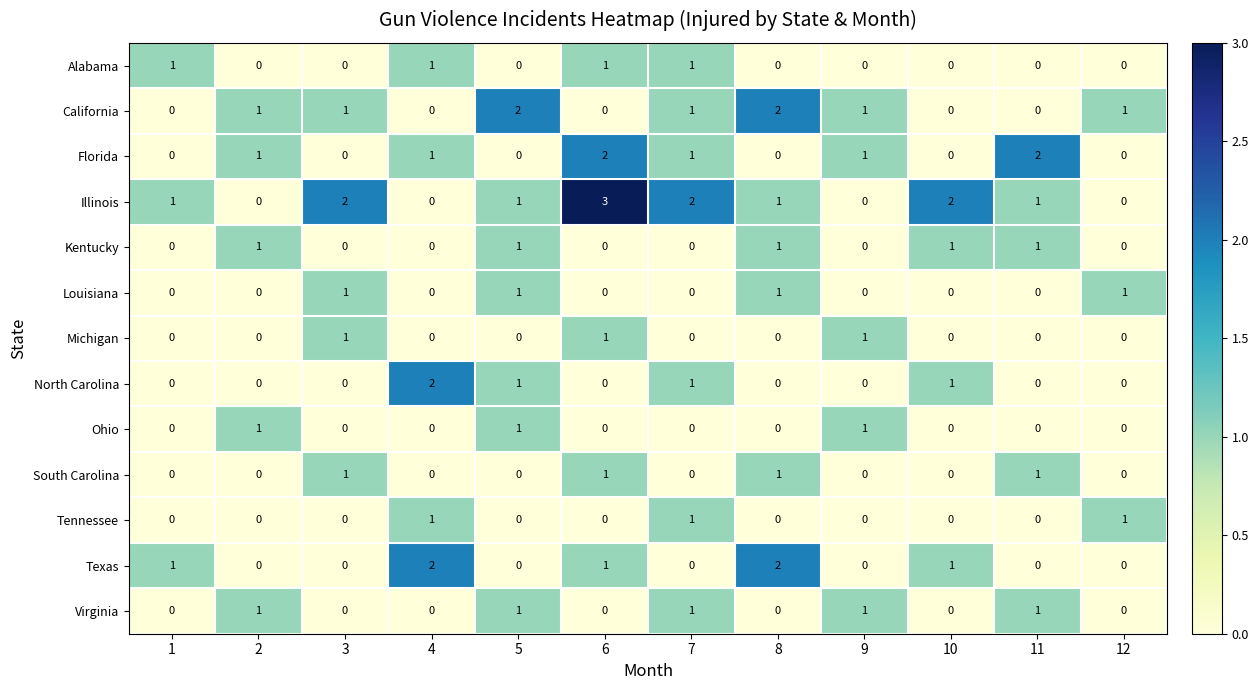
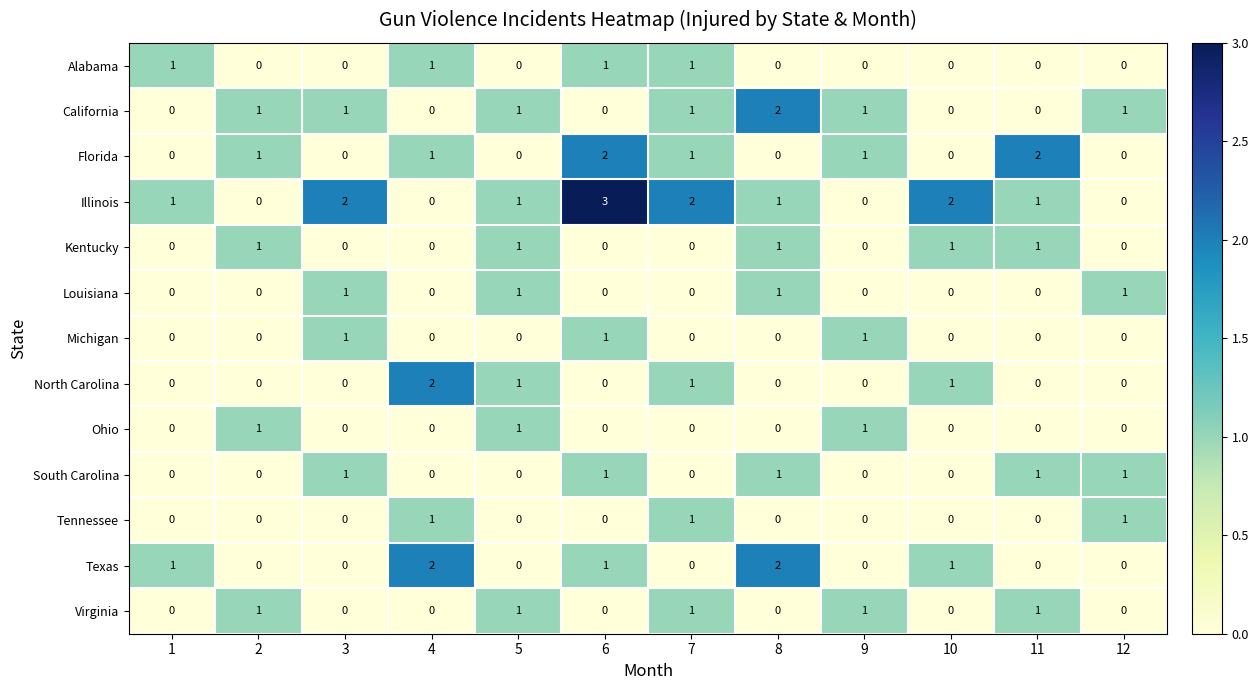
  {
    "Alabama": {
      "1": 1,
      "2": 0,
      "3": 0,
      "4": 1,
      "5": 0,
      "6": 1,
      "7": 1,
      "8": 0,
      "9": 0,
      "10": 0,
      "11": 0,
      "12": 0
    },
    "California": {
      "1": 0,
      "2": 1,
      "3": 1,
      "4": 0,
-     "5": 2,
+     "5": 1,
      "6": 0,
      "7": 1,
      "8": 2,
      "9": 1,
      "10": 0,
      "11": 0,
      "12": 1
    },
    "Florida": {
      "1": 0,
      "2": 1,
      "3": 0,
      "4": 1,
      "5": 0,
      "6": 2,
      "7": 1,
      "8": 0,
      "9": 1,
      "10": 0,
      "11": 2,
      "12": 0
    },
    "Illinois": {
      "1": 1,
      "2": 0,
      "3": 2,
      "4": 0,
      "5": 1,
      "6": 3,
      "7": 2,
      "8": 1,
      "9": 0,
      "10": 2,
      "11": 1,
      "12": 0
    },
    "Kentucky": {
      "1": 0,
      "2": 1,
      "3": 0,
      "4": 0,
      "5": 1,
      "6": 0,
      "7": 0,
      "8": 1,
      "9": 0,
      "10": 1,
      "11": 1,
      "12": 0
    },
    "Louisiana": {
      "1": 0,
      "2": 0,
      "3": 1,
      "4": 0,
      "5": 1,
      "6": 0,
      "7": 0,
      "8": 1,
      "9": 0,
      "10": 0,
      "11": 0,
      "12": 1
    },
    "Michigan": {
      "1": 0,
      "2": 0,
      "3": 1,
      "4": 0,
      "5": 0,
      "6": 1,
      "7": 0,
      "8": 0,
      "9": 1,
      "10": 0,
      "11": 0,
      "12": 0
    },
    "North Carolina": {
      "1": 0,
      "2": 0,
      "3": 0,
      "4": 2,
      "5": 1,
      "6": 0,
      "7": 1,
      "8": 0,
      "9": 0,
      "10": 1,
      "11": 0,
      "12": 0
    },
    "Ohio": {
      "1": 0,
      "2": 1,
      "3": 0,
      "4": 0,
      "5": 1,
      "6": 0,
      "7": 0,
      "8": 0,
      "9": 1,
      "10": 0,
      "11": 0,
      "12": 0
    },
    "South Carolina": {
      "1": 0,
      "2": 0,
      "3": 1,
      "4": 0,
      "5": 0,
      "6": 1,
      "7": 0,
      "8": 1,
      "9": 0,
      "10": 0,
      "11": 1,
-     "12": 0
+     "12": 1
    },
    "Tennessee": {
      "1": 0,
      "2": 0,
      "3": 0,
      "4": 1,
      "5": 0,
      "6": 0,
      "7": 1,
      "8": 0,
      "9": 0,
      "10": 0,
      "11": 0,
      "12": 1
    },
    "Texas": {
      "1": 1,
      "2": 0,
      "3": 0,
      "4": 2,
      "5": 0,
      "6": 1,
      "7": 0,
      "8": 2,
      "9": 0,
      "10": 1,
      "11": 0,
      "12": 0
    },
    "Virginia": {
      "1": 0,
      "2": 1,
      "3": 0,
      "4": 0,
      "5": 1,
      "6": 0,
      "7": 1,
      "8": 0,
      "9": 1,
      "10": 0,
      "11": 1,
      "12": 0
    }
  }
